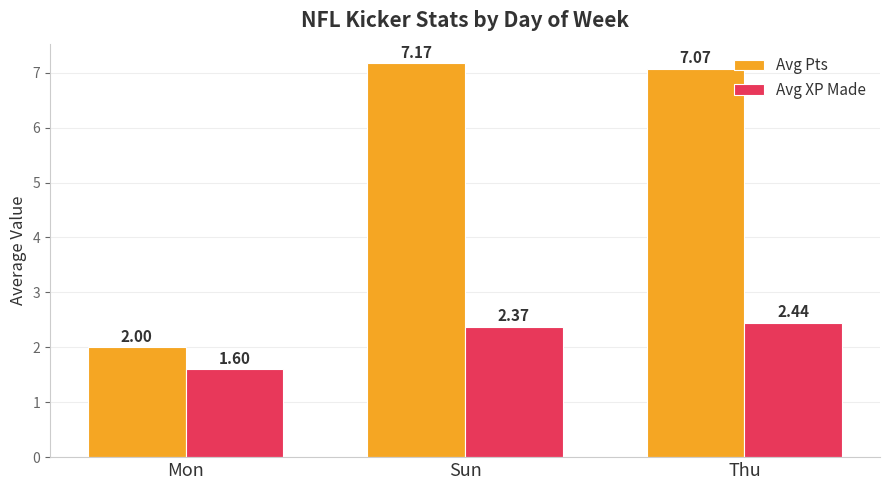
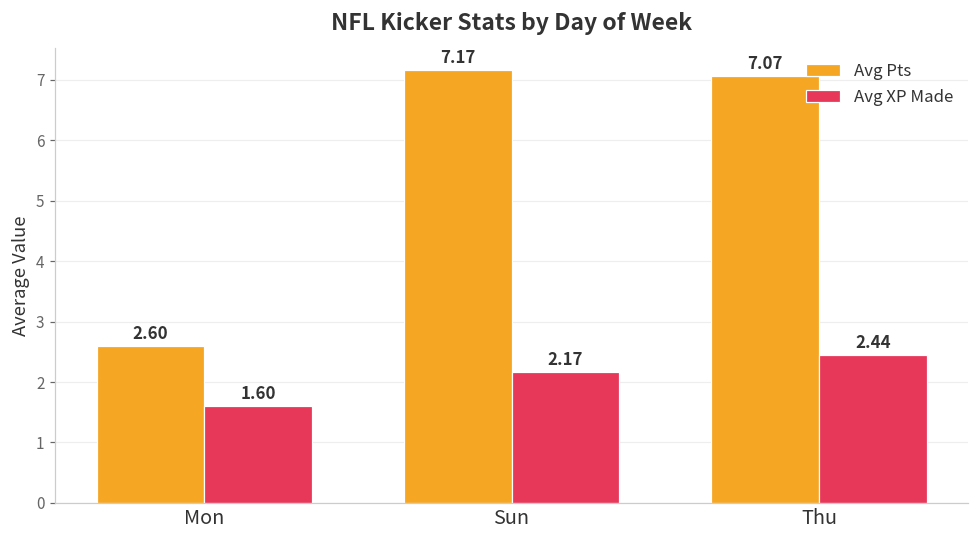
  {
    "Avg Pts": {
-     "Mon": 2.00,
+     "Mon": 2.60,
      "Sun": 7.17,
      "Thu": 7.07
    },
    "Avg XP Made": {
      "Mon": 1.60,
-     "Sun": 2.37,
+     "Sun": 2.17,
      "Thu": 2.44
    }
  }
